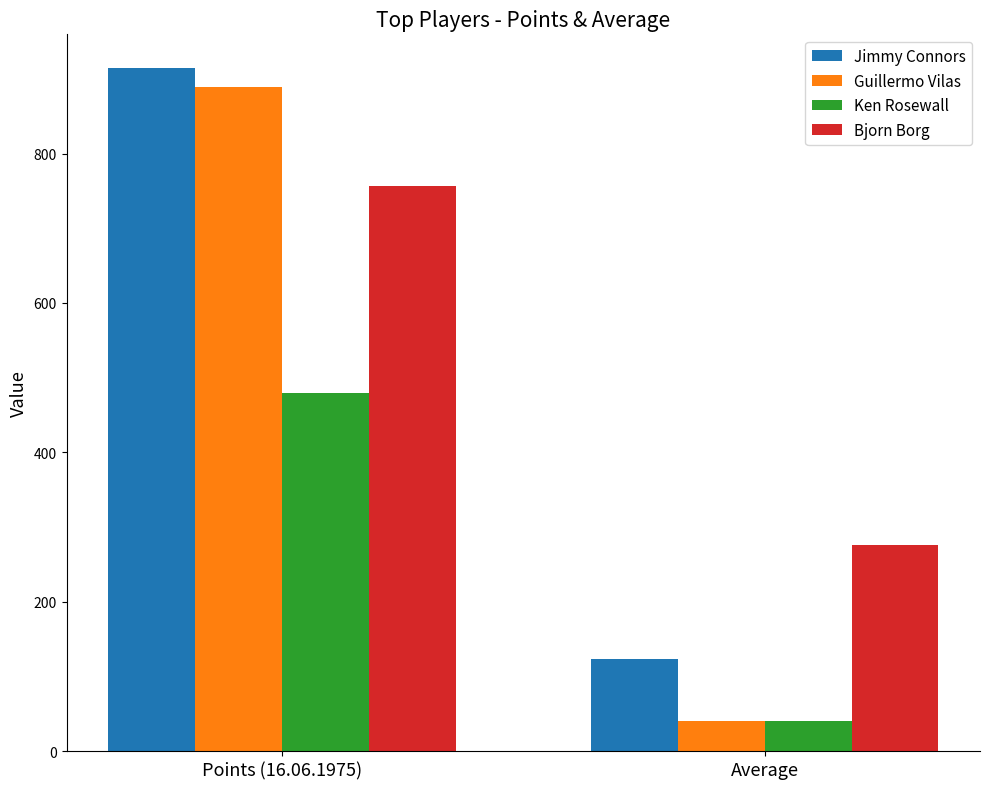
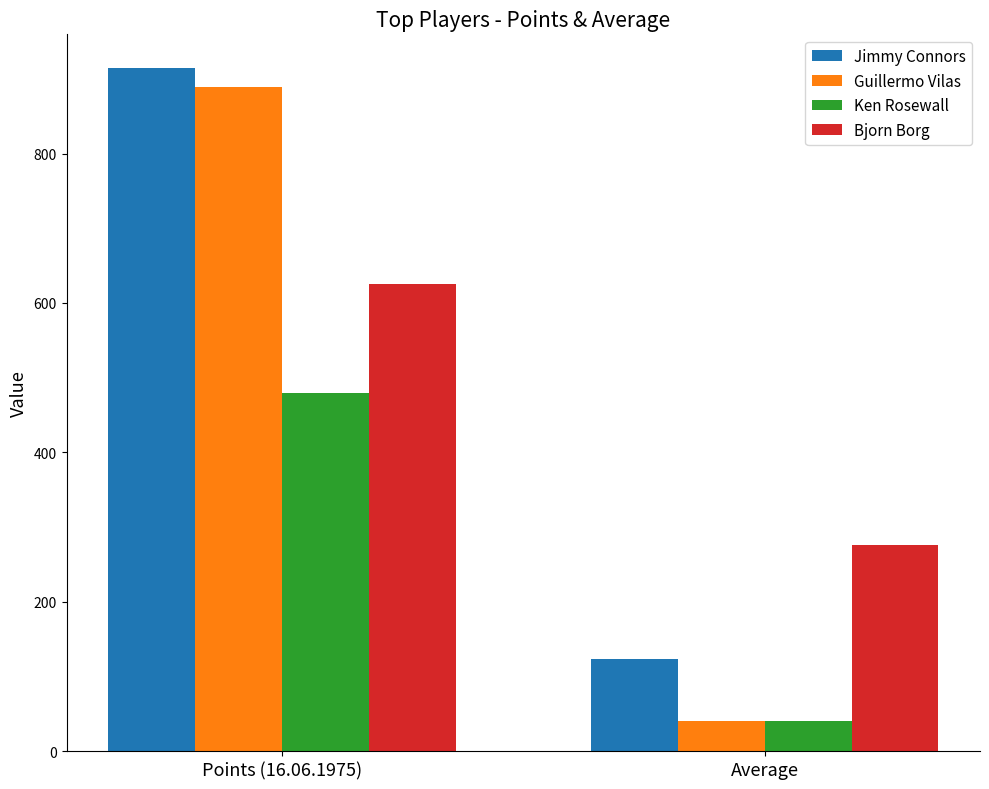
  {
    "Jimmy Connors": {
      "Points (16.06.1975)": 910,
      "Average": 120
    },
    "Guillermo Vilas": {
      "Points (16.06.1975)": 890,
      "Average": 40
    },
    "Ken Rosewall": {
      "Points (16.06.1975)": 480,
      "Average": 40
    },
    "Bjorn Borg": {
-     "Points (16.06.1975)": 760,
+     "Points (16.06.1975)": 630,
      "Average": 280
    }
  }
